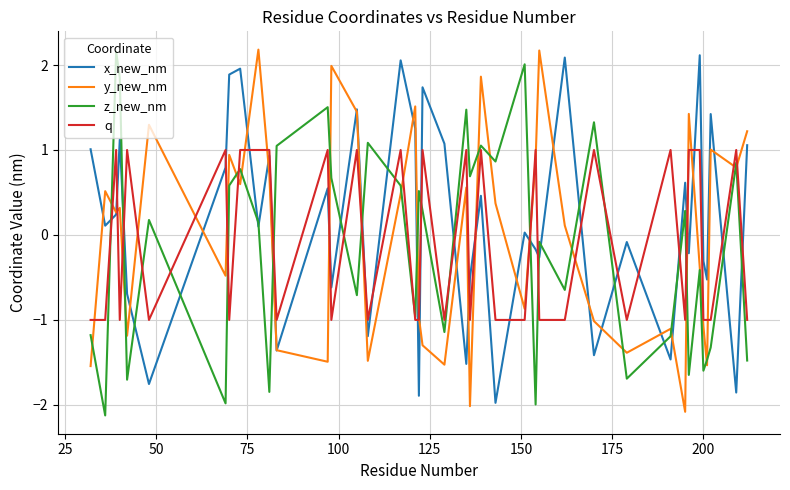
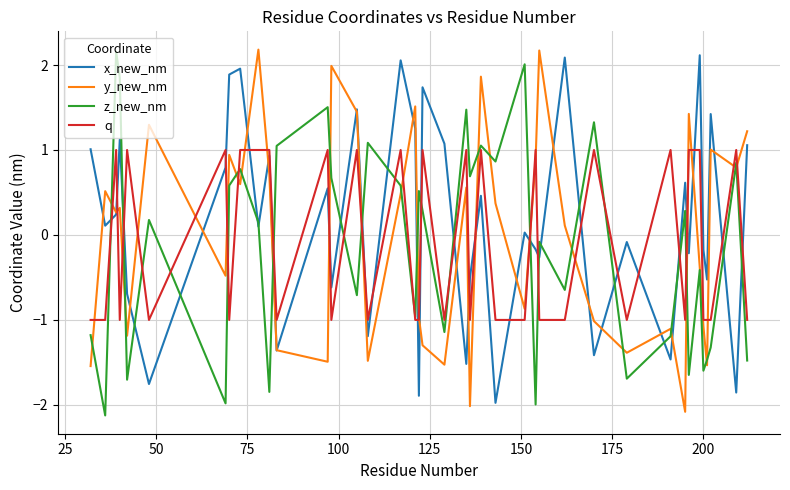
  {
    "x_new_nm": {
-     "200": -0.3
+     "200": -0.2
    },
    "y_new_nm": {
      "200": -1.1
    },
    "z_new_nm": {
      "200": -1.6
    },
    "q": {
      "200": -1.0
    }
  }
